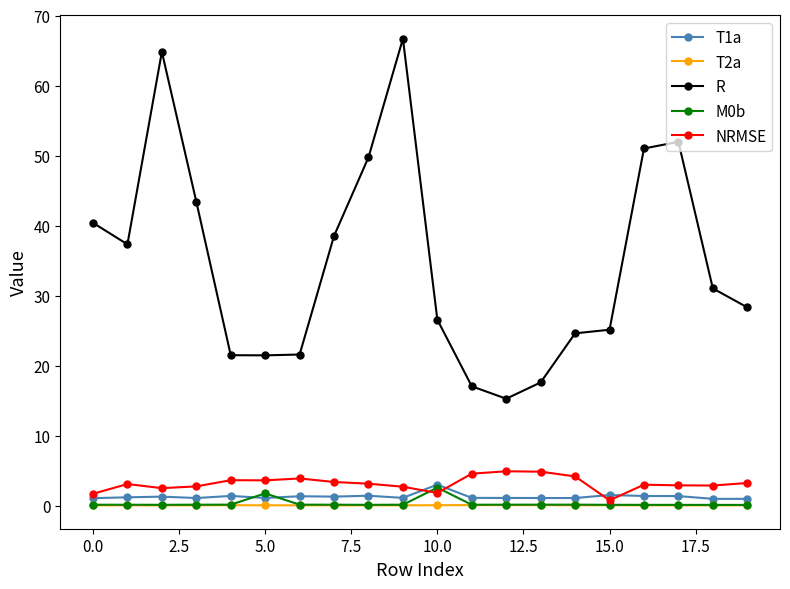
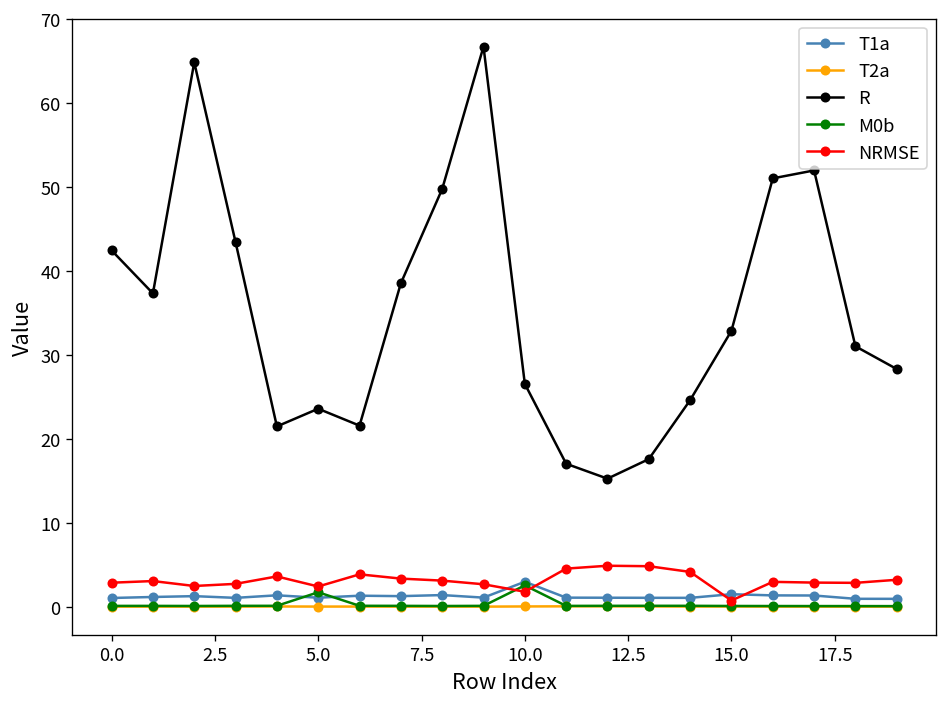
  {
    "T1a": {
      "0.0": 1,
      "5.0": 1,
      "10.0": 3,
      "15.0": 2
    },
    "T2a": {
      "5.0": 0,
      "10.0": 0
    },
    "R": {
-     "0.0": 40,
-     "5.0": 21,
+     "0.0": 42,
+     "5.0": 24,
      "10.0": 27,
-     "15.0": 25
+     "15.0": 33
    },
    "M0b": {
      "5.0": 2,
      "10.0": 3
    },
    "NRMSE": {
-     "0.0": 2,
-     "5.0": 4,
+     "0.0": 3,
+     "5.0": 2,
      "10.0": 2,
      "15.0": 1
    }
  }
